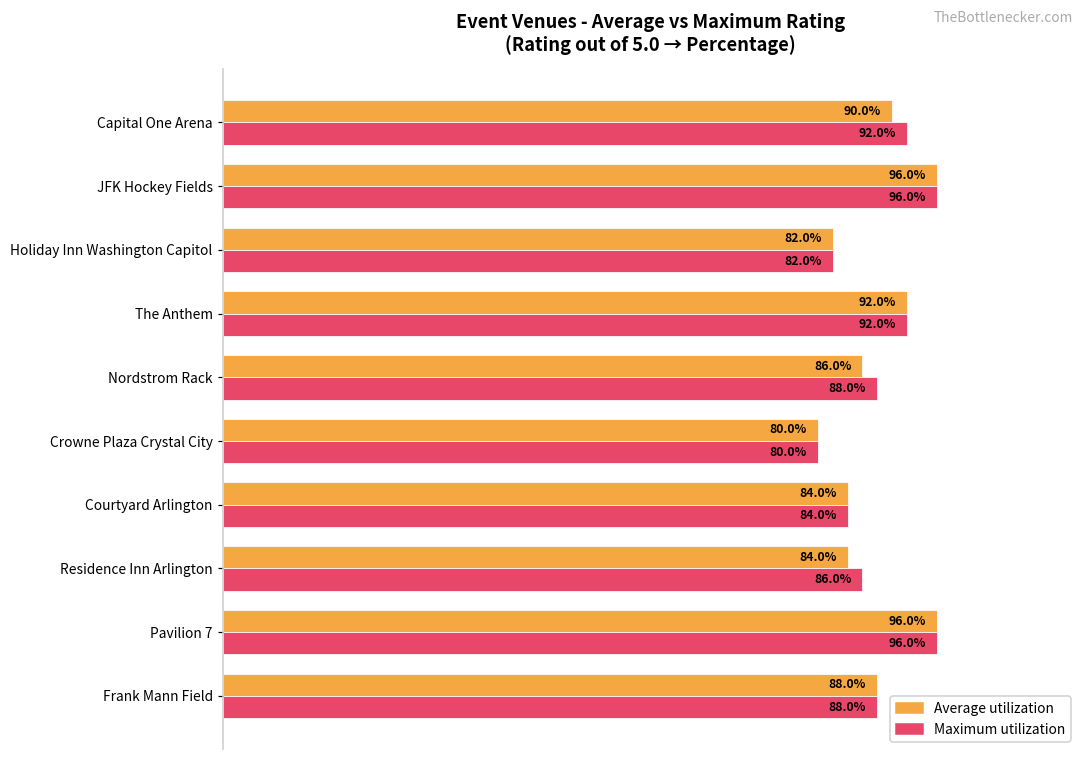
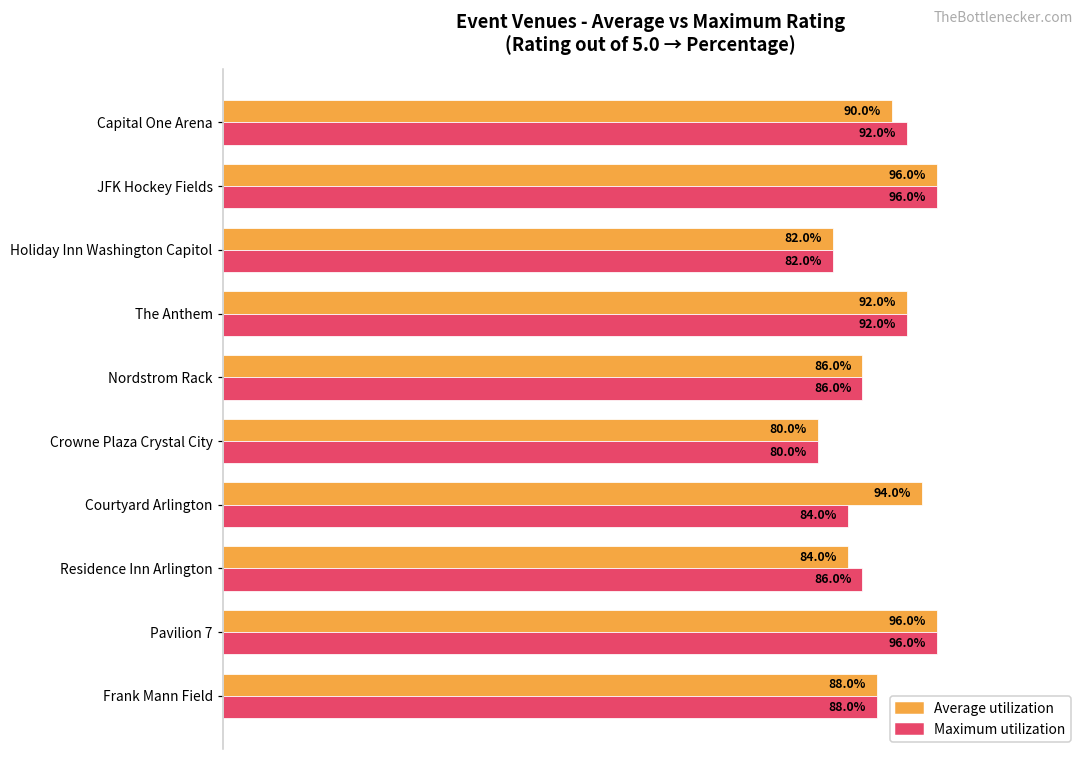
  {
    "Average utilization": {
      "Capital One Arena": "90.0%",
      "JFK Hockey Fields": "96.0%",
      "Holiday Inn Washington Capitol": "82.0%",
      "The Anthem": "92.0%",
      "Nordstrom Rack": "86.0%",
      "Crowne Plaza Crystal City": "80.0%",
-     "Courtyard Arlington": "84.0%",
+     "Courtyard Arlington": "94.0%",
      "Residence Inn Arlington": "84.0%",
      "Pavilion 7": "96.0%",
      "Frank Mann Field": "88.0%"
    },
    "Maximum utilization": {
      "Capital One Arena": "92.0%",
      "JFK Hockey Fields": "96.0%",
      "Holiday Inn Washington Capitol": "82.0%",
      "The Anthem": "92.0%",
-     "Nordstrom Rack": "88.0%",
+     "Nordstrom Rack": "86.0%",
      "Crowne Plaza Crystal City": "80.0%",
      "Courtyard Arlington": "84.0%",
      "Residence Inn Arlington": "86.0%",
      "Pavilion 7": "96.0%",
      "Frank Mann Field": "88.0%"
    }
  }
